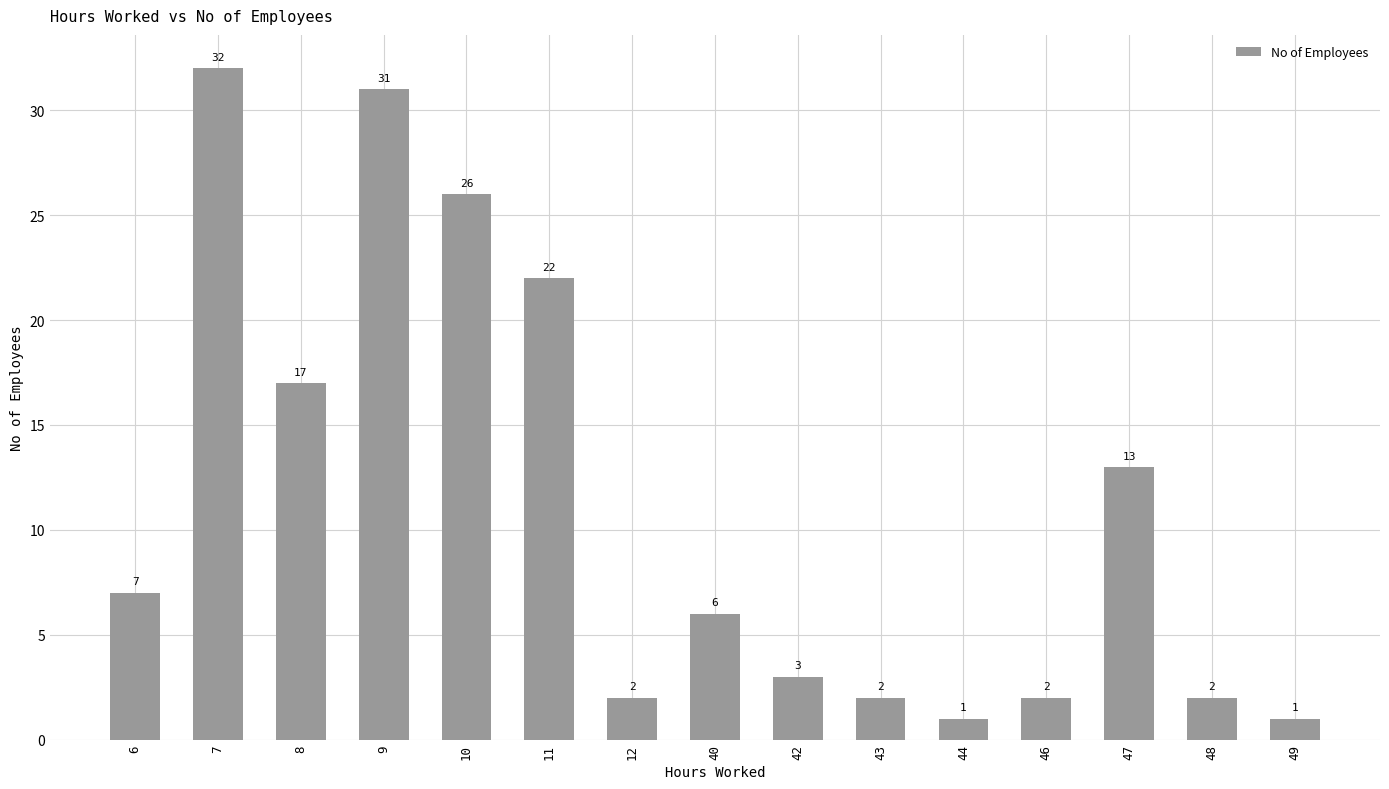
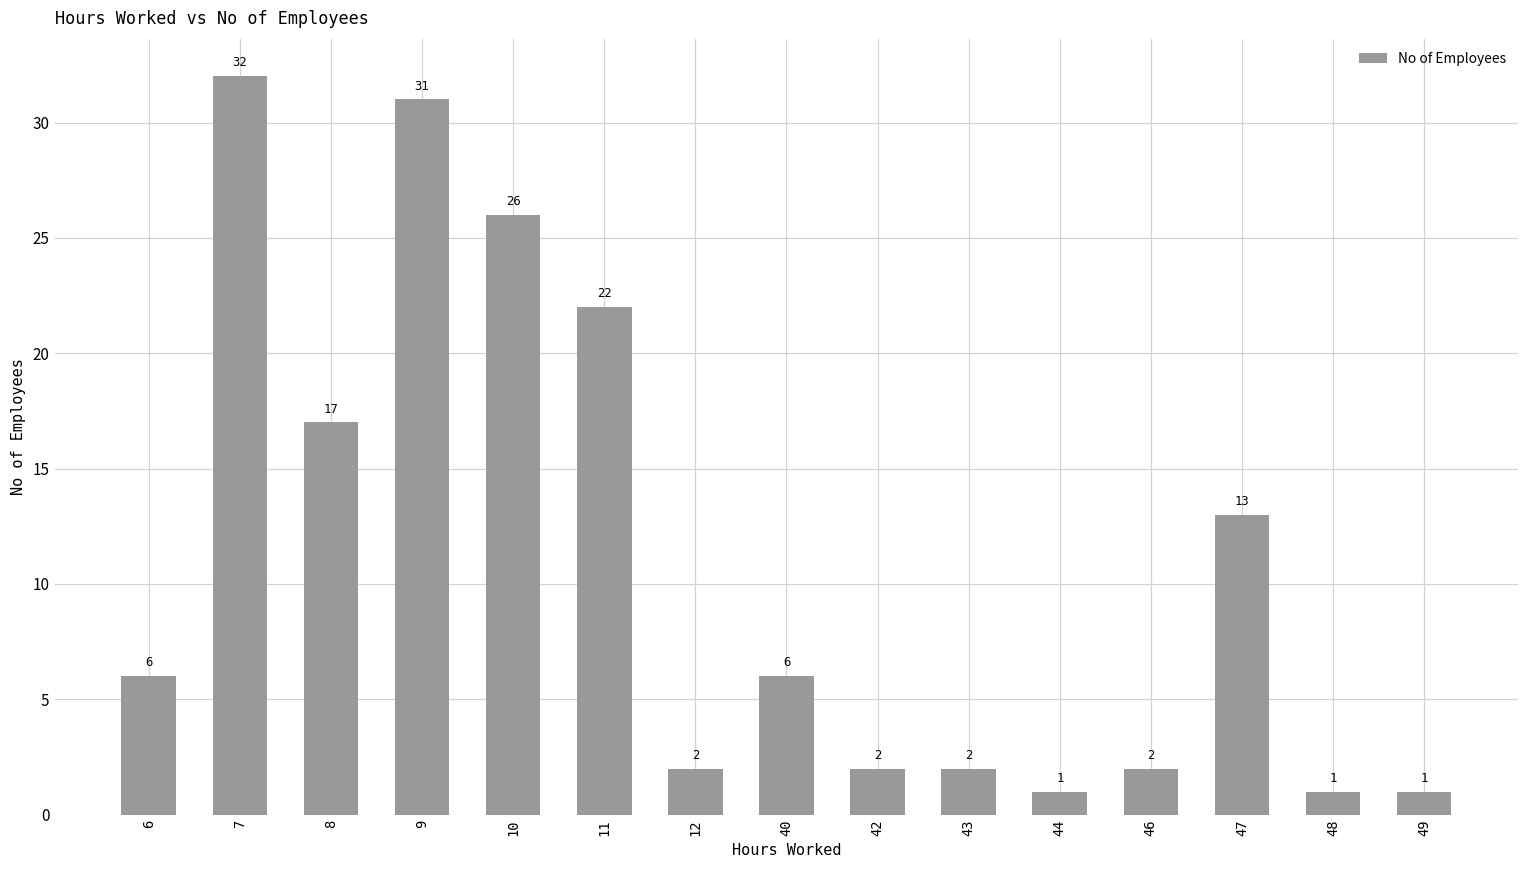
  {
-   "6": 7,
+   "6": 6,
    "7": 32,
    "8": 17,
    "9": 31,
    "10": 26,
    "11": 22,
    "12": 2,
    "40": 6,
-   "42": 3,
+   "42": 2,
    "43": 2,
    "44": 1,
    "46": 2,
    "47": 13,
-   "48": 2,
+   "48": 1,
    "49": 1
  }
